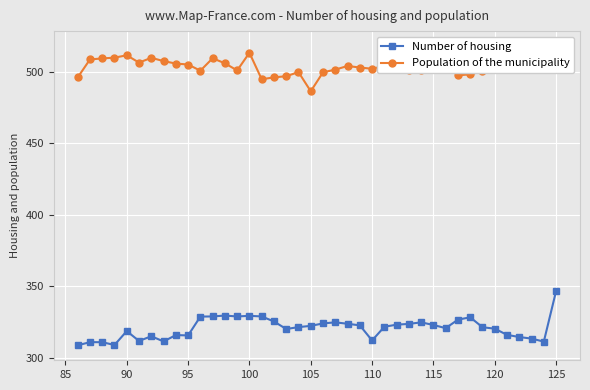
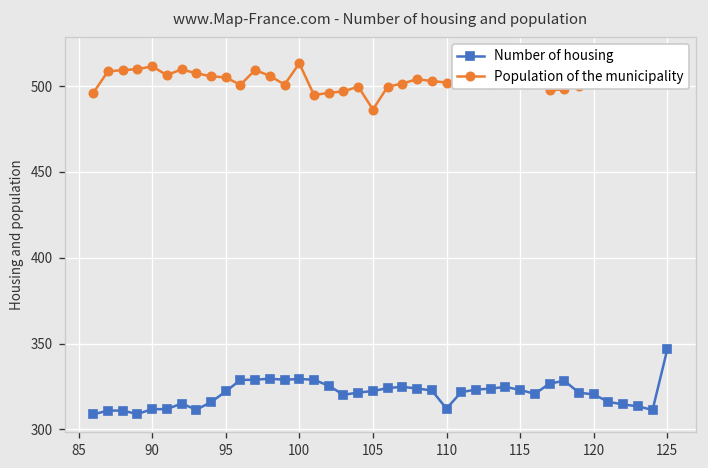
  {
    "Number of housing": {
-     "90": 319,
-     "95": 316,
+     "90": 312,
+     "95": 322,
      "100": 329,
      "105": 322,
      "110": 312,
      "115": 323,
      "120": 320,
      "125": 347
    },
    "Population of the municipality": {
      "90": 511,
      "95": 505,
      "100": 513,
      "105": 486,
      "110": 502
    }
  }
